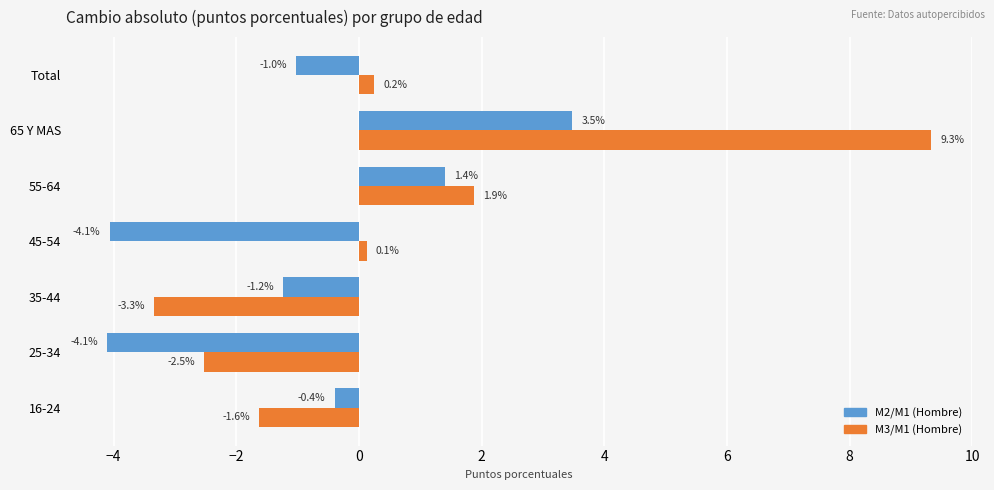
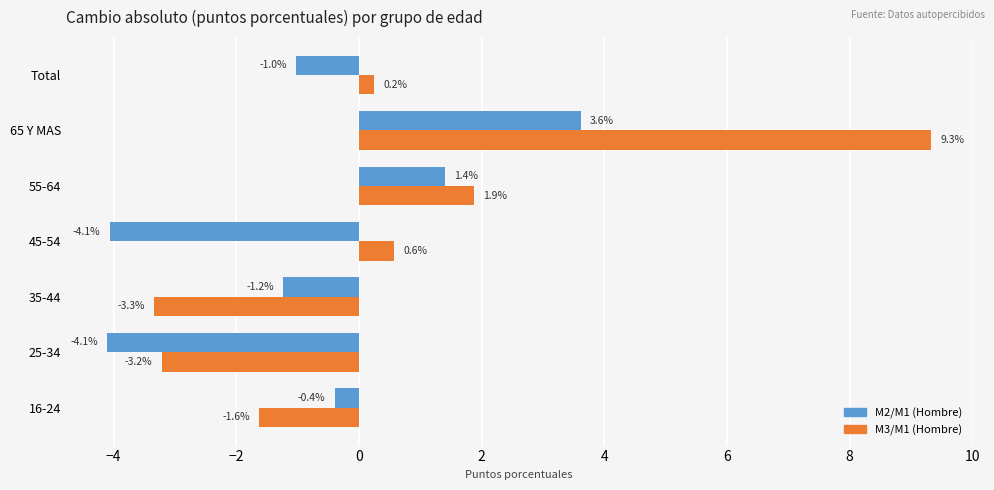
  {
    "M2/M1 (Hombre)": {
      "Total": "-1.0%",
-     "65 Y MAS": "3.5%",
+     "65 Y MAS": "3.6%",
      "55-64": "1.4%",
      "45-54": "-4.1%",
      "35-44": "-1.2%",
      "25-34": "-4.1%",
      "16-24": "-0.4%"
    },
    "M3/M1 (Hombre)": {
      "Total": "0.2%",
      "65 Y MAS": "9.3%",
      "55-64": "1.9%",
-     "45-54": "0.1%",
+     "45-54": "0.6%",
      "35-44": "-3.3%",
-     "25-34": "-2.5%",
+     "25-34": "-3.2%",
      "16-24": "-1.6%"
    }
  }
